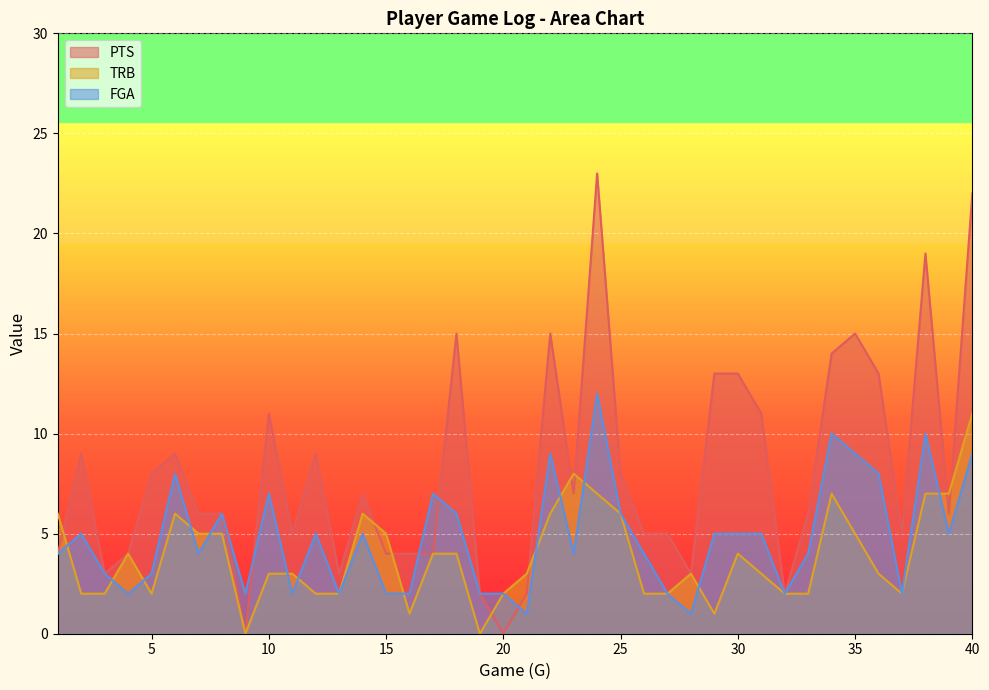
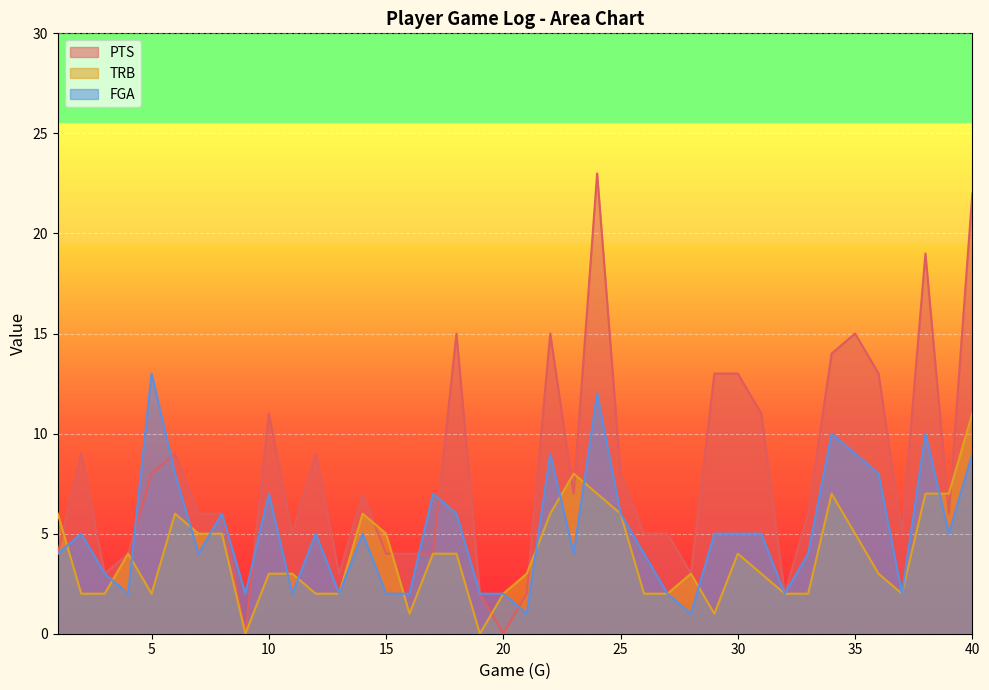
  {
    "PTS": {
      "5": 8,
      "10": 11,
      "15": 4,
      "20": 0,
      "25": 8,
      "30": 13,
      "35": 15,
      "40": 22
    },
    "TRB": {
      "5": 2,
      "10": 3,
      "15": 5,
      "30": 4,
      "35": 5,
      "40": 11
    },
    "FGA": {
-     "5": 3,
+     "5": 13,
      "10": 7,
      "15": 2,
      "30": 5,
      "35": 9,
      "40": 9
    }
  }
